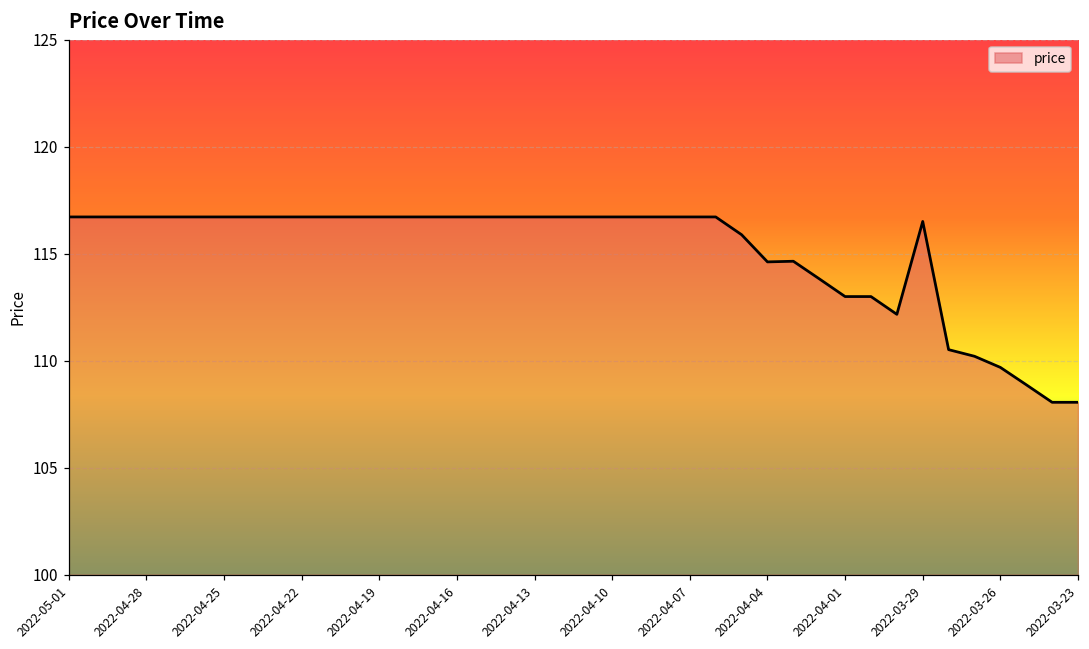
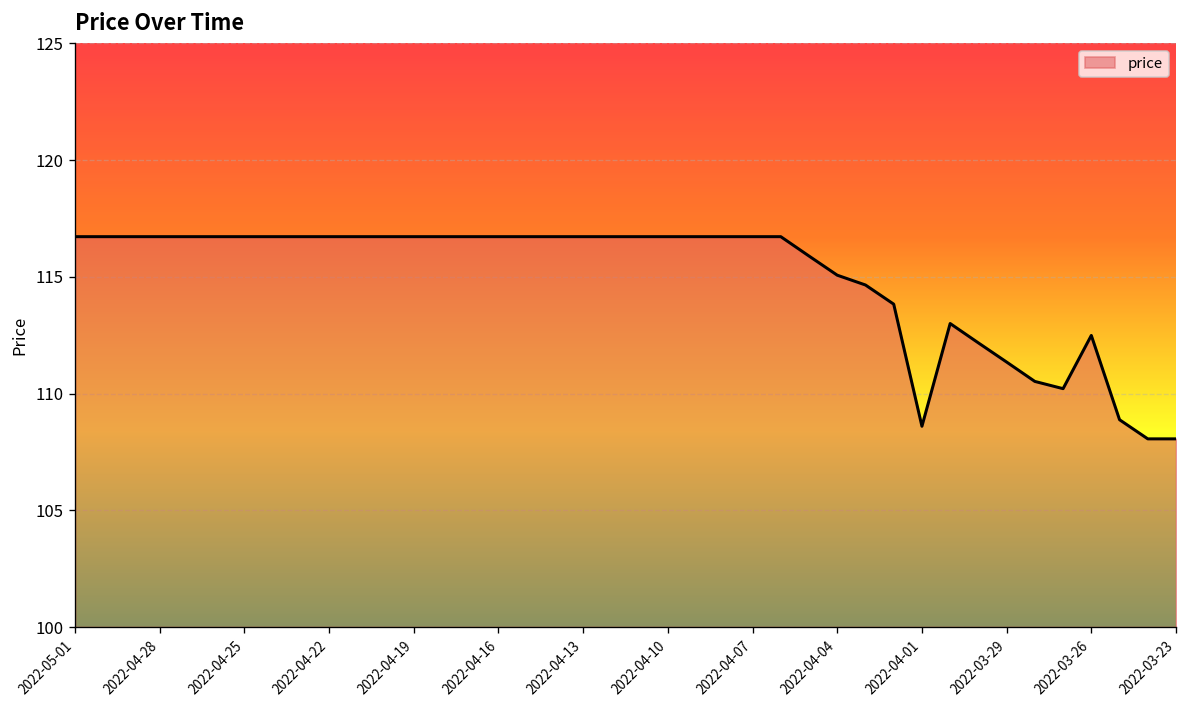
  {
    "2022-05-01": 116.7,
    "2022-04-28": 116.7,
    "2022-04-25": 116.7,
    "2022-04-22": 116.7,
    "2022-04-19": 116.7,
    "2022-04-16": 116.7,
    "2022-04-13": 116.7,
    "2022-04-10": 116.7,
    "2022-04-07": 116.7,
-   "2022-04-04": 114.6,
-   "2022-04-01": 113.0,
-   "2022-03-29": 116.5,
-   "2022-03-26": 109.7,
+   "2022-04-04": 115.1,
+   "2022-04-01": 108.6,
+   "2022-03-29": 111.4,
+   "2022-03-26": 112.5,
    "2022-03-23": 108.1
  }
